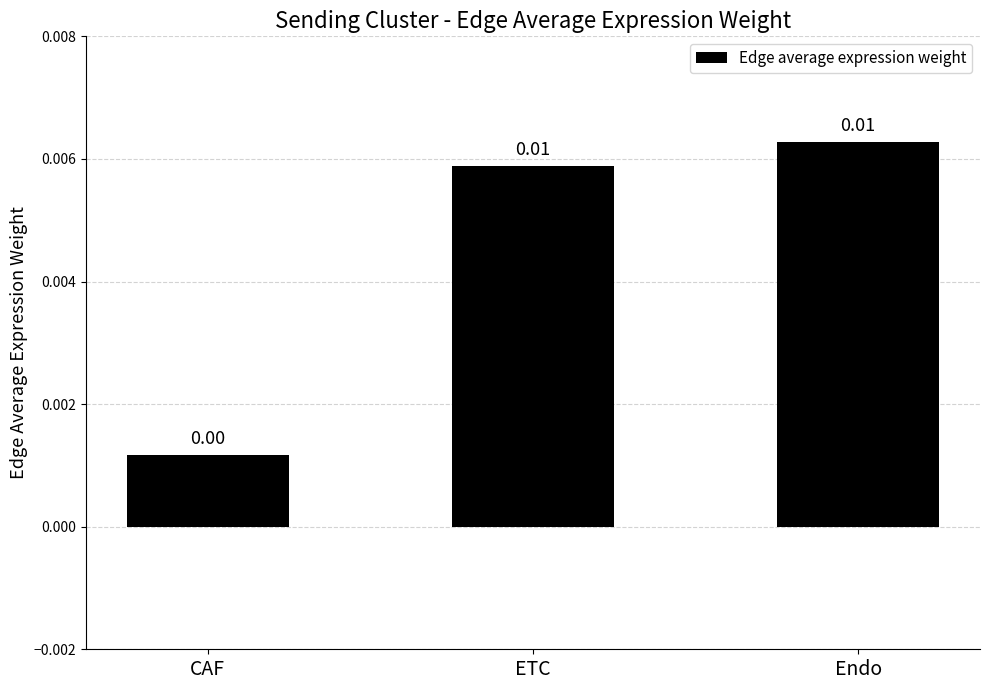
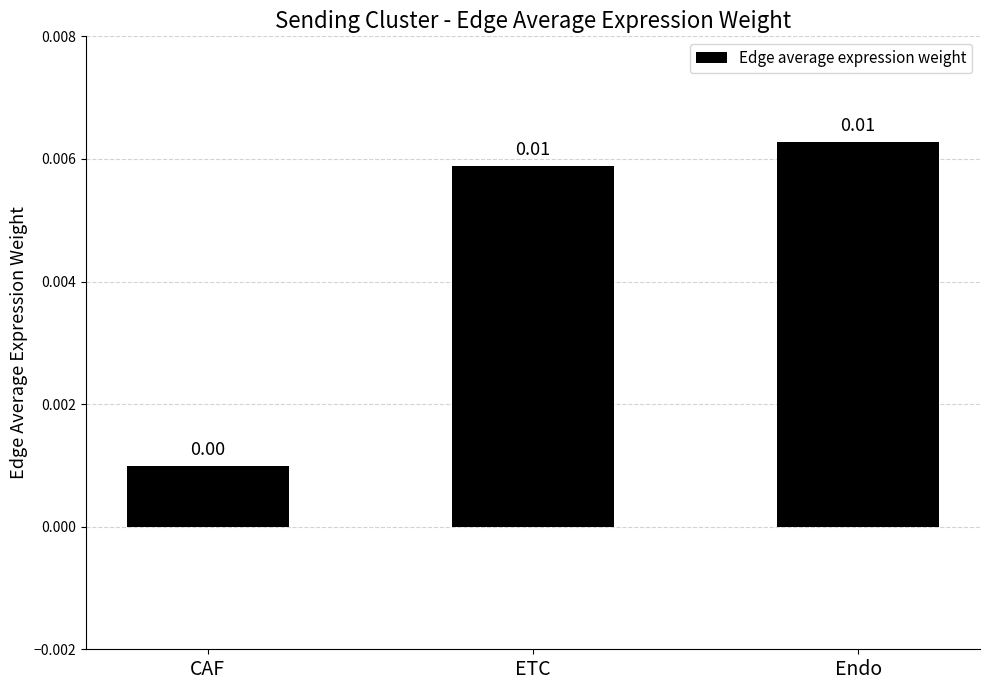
  {
-   "CAF": 0.0012
+   "CAF": 0.0010
  }
